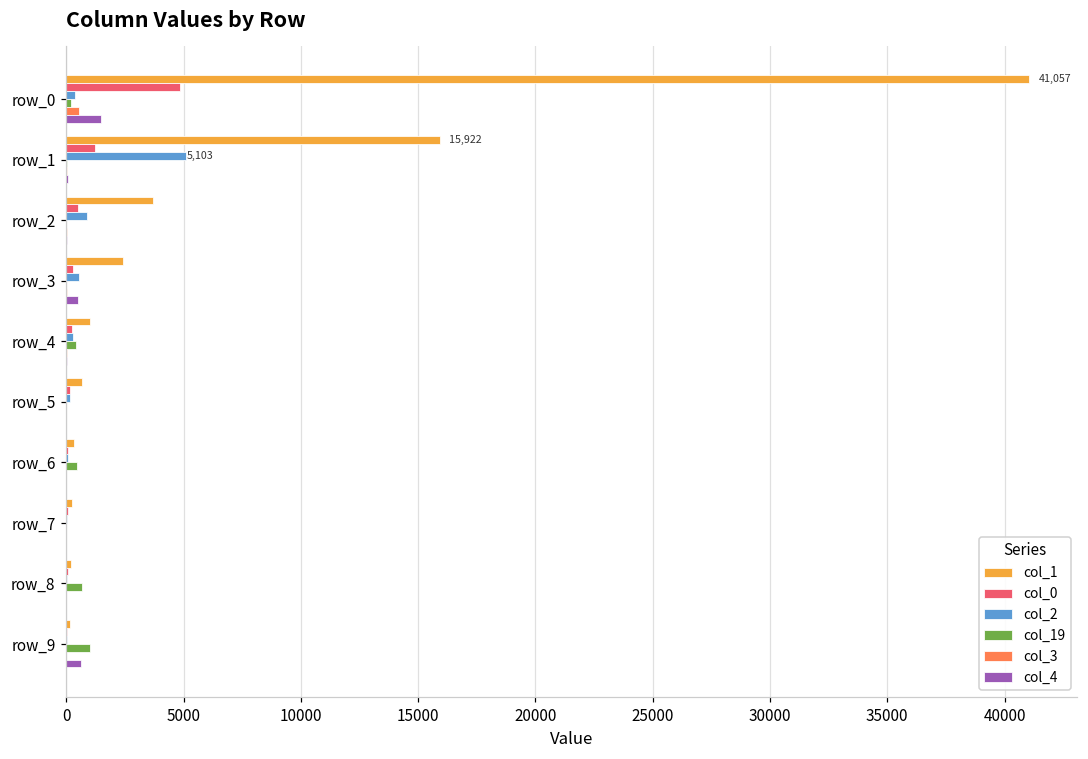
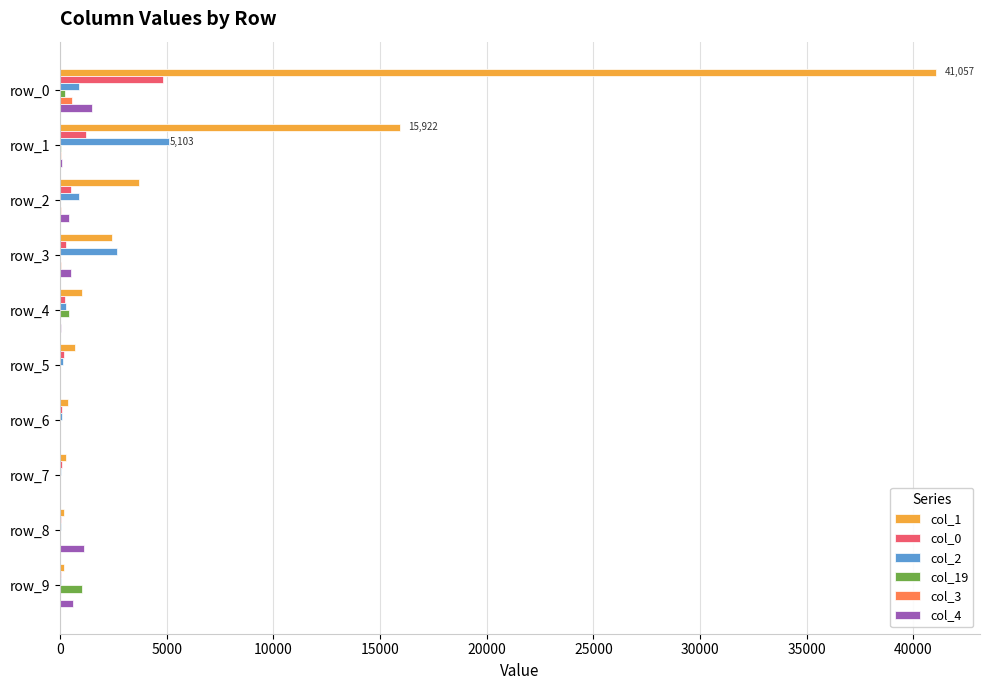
  {
    "col_2": {
-     "row_0": 400,
+     "row_0": 900,
      "row_2": 900,
-     "row_3": 500,
+     "row_3": 2700,
      "row_4": 300,
      "row_5": 100
    },
    "col_19": {
      "row_0": 200,
      "row_4": 400,
-     "row_6": 500,
-     "row_8": 700,
+     "row_6": 0,
+     "row_8": 0,
      "row_9": 1000
    },
    "col_4": {
      "row_0": 1500,
-     "row_2": 0,
+     "row_2": 400,
      "row_3": 500,
-     "row_8": 0,
+     "row_8": 1100,
      "row_9": 600
    }
  }
